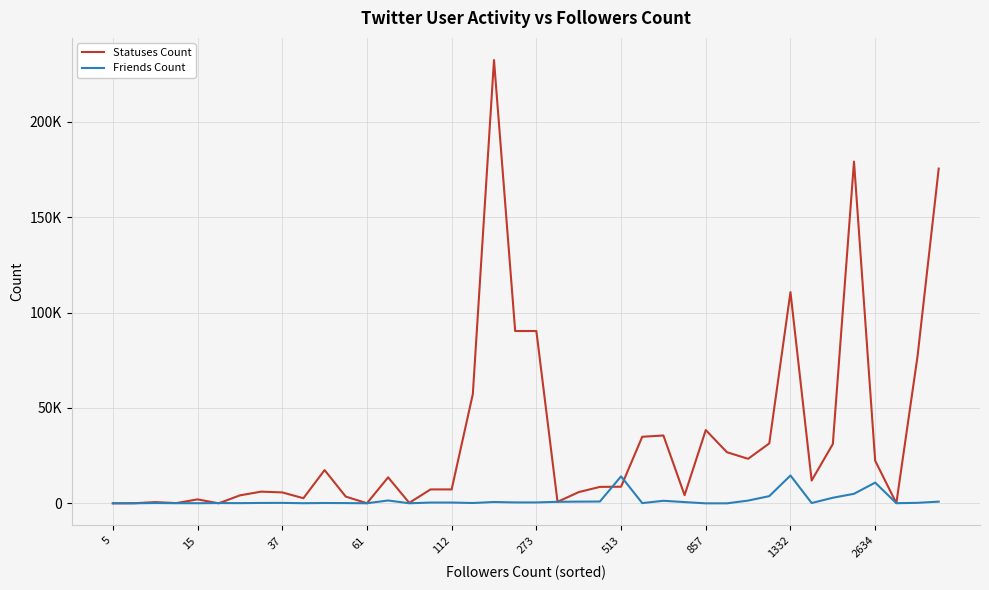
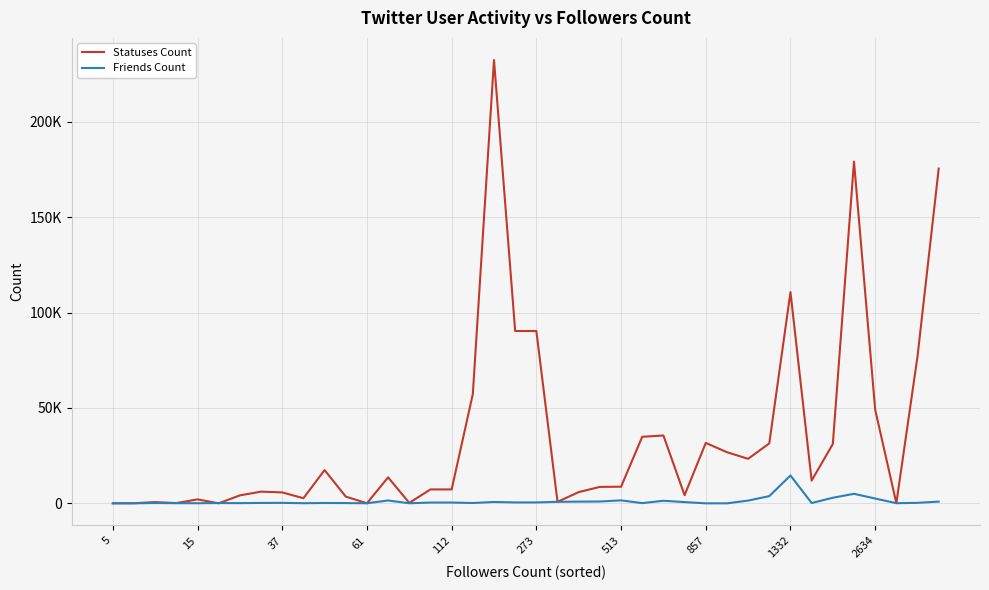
  {
    "Statuses Count": {
      "112": 7000,
      "273": 90000,
      "513": 9000,
-     "857": 38000,
+     "857": 32000,
      "1332": 111000,
-     "2634": 22000
+     "2634": 49000
    },
    "Friends Count": {
      "112": 0,
      "273": 0,
-     "513": 14000,
+     "513": 2000,
      "857": 0,
      "1332": 15000,
-     "2634": 11000
+     "2634": 3000
    }
  }
